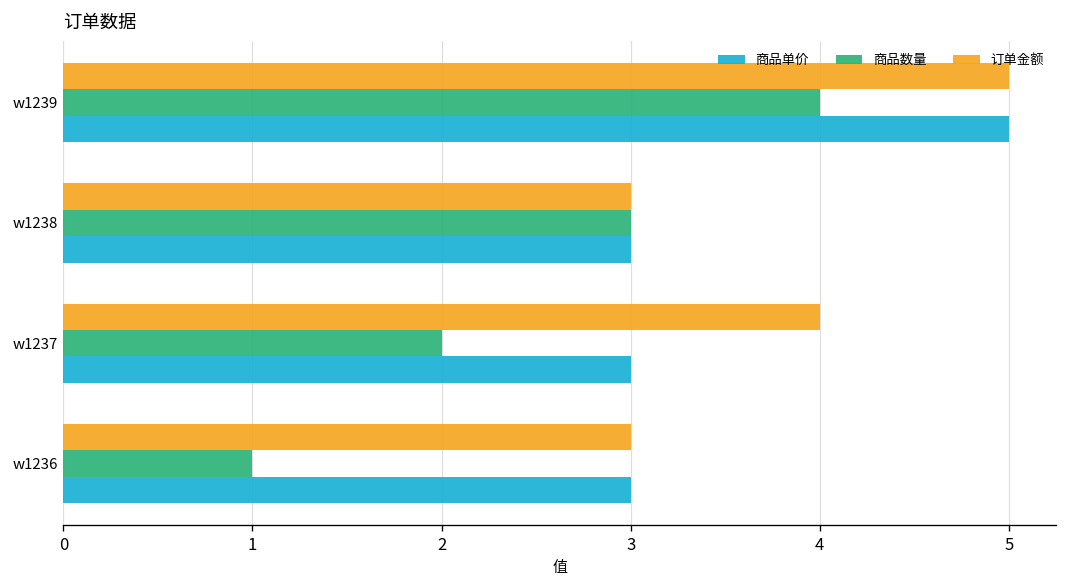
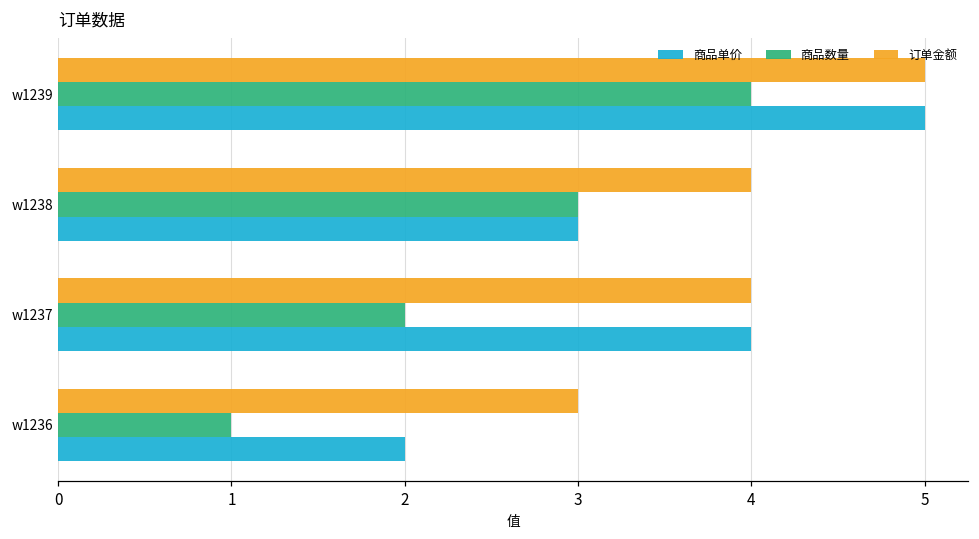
  {
    "商品单价": {
      "w1239": 5,
      "w1238": 3,
-     "w1237": 3,
-     "w1236": 3
+     "w1237": 4,
+     "w1236": 2
    },
    "商品数量": {
      "w1239": 4,
      "w1238": 3,
      "w1237": 2,
      "w1236": 1
    },
    "订单金额": {
      "w1239": 5,
-     "w1238": 3,
+     "w1238": 4,
      "w1237": 4,
      "w1236": 3
    }
  }
